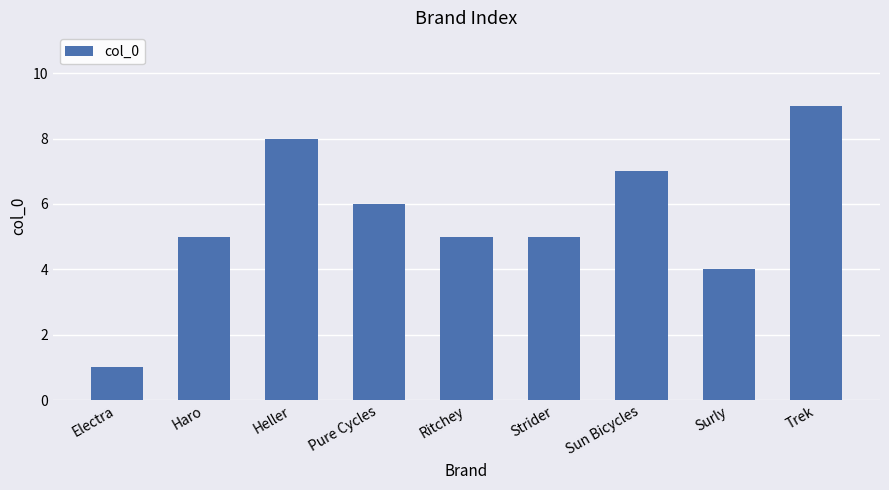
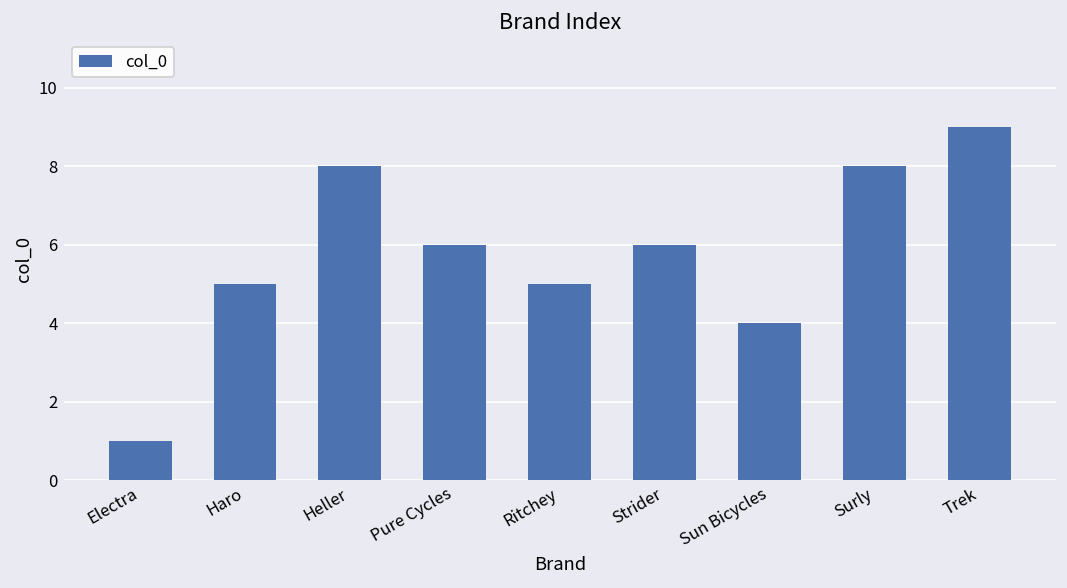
  {
    "Electra": 1,
    "Haro": 5,
    "Heller": 8,
    "Pure Cycles": 6,
    "Ritchey": 5,
-   "Strider": 5,
-   "Sun Bicycles": 7,
-   "Surly": 4,
+   "Strider": 6,
+   "Sun Bicycles": 4,
+   "Surly": 8,
    "Trek": 9
  }
